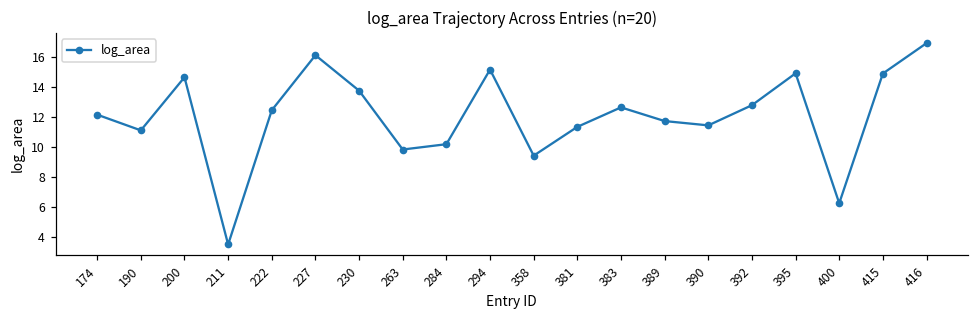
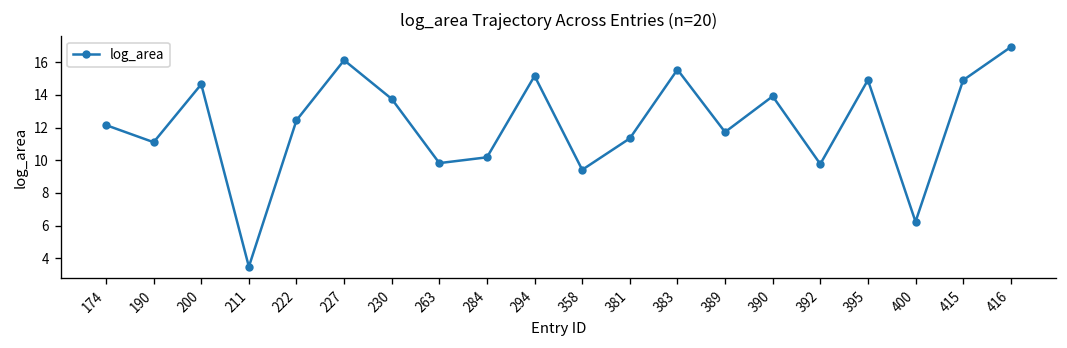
  {
    "174": 12.1,
    "190": 11.1,
    "200": 14.6,
    "211": 3.5,
    "222": 12.4,
    "227": 16.1,
    "230": 13.7,
    "263": 9.8,
    "284": 10.2,
    "294": 15.2,
    "358": 9.4,
    "381": 11.3,
-   "383": 12.6,
+   "383": 15.5,
    "389": 11.7,
-   "390": 11.4,
-   "392": 12.8,
+   "390": 13.9,
+   "392": 9.8,
    "395": 14.9,
    "400": 6.2,
    "415": 14.9,
    "416": 16.9
  }
